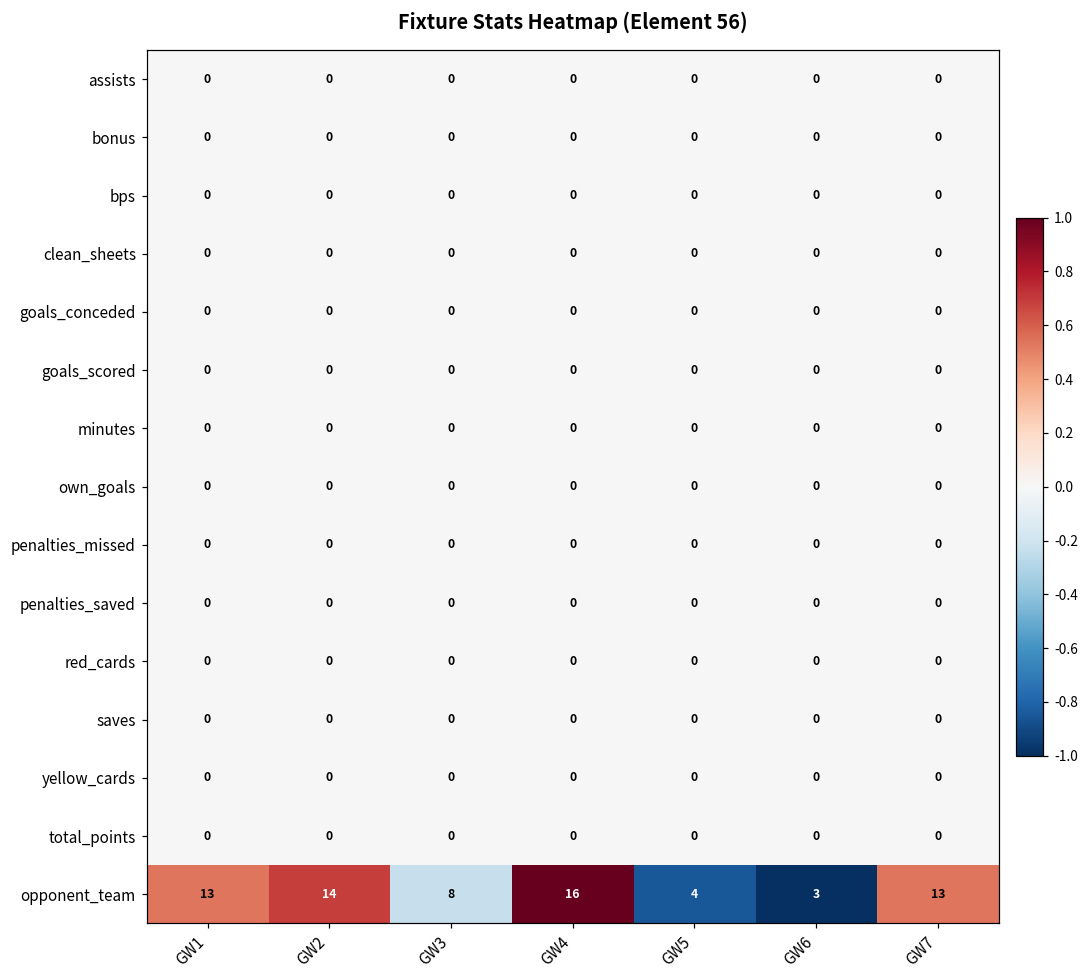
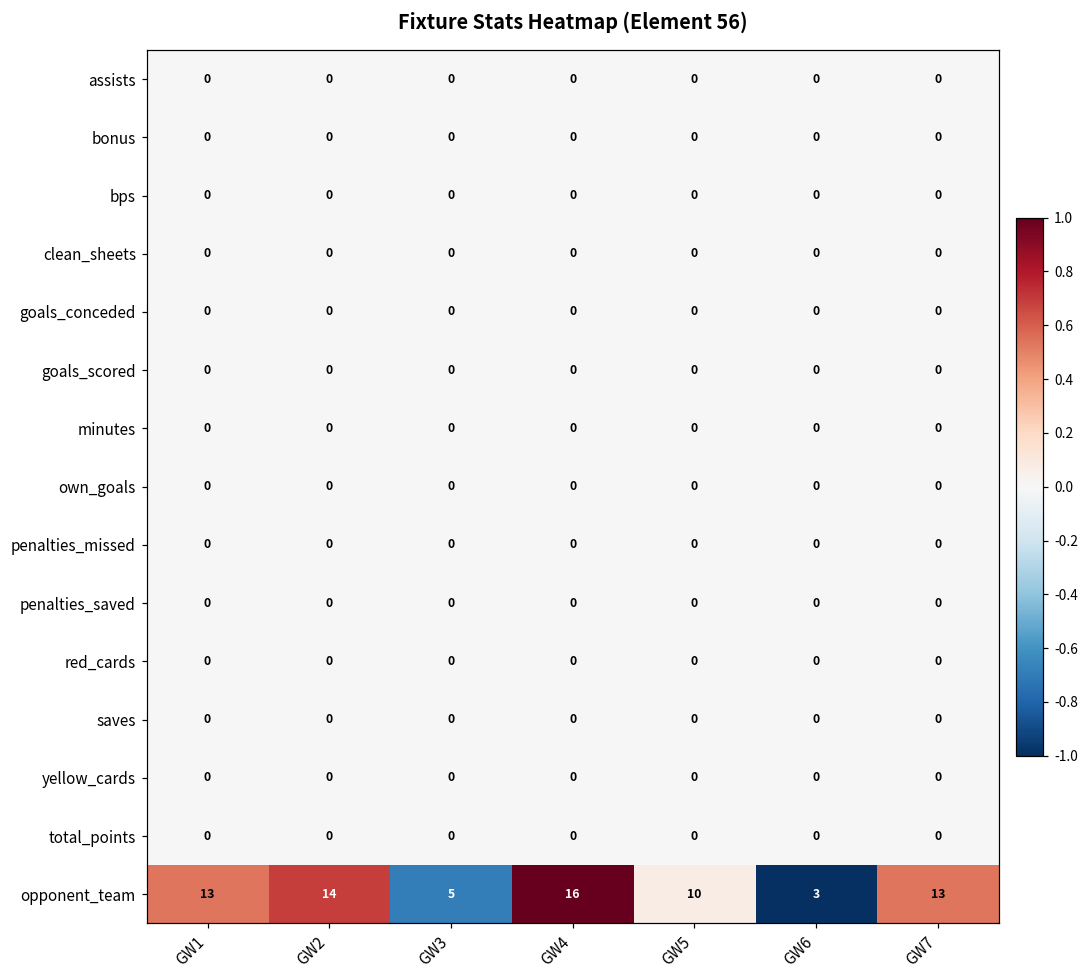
  {
    "assists": {
      "GW1": 0,
      "GW2": 0,
      "GW3": 0,
      "GW4": 0,
      "GW5": 0,
      "GW6": 0,
      "GW7": 0
    },
    "bonus": {
      "GW1": 0,
      "GW2": 0,
      "GW3": 0,
      "GW4": 0,
      "GW5": 0,
      "GW6": 0,
      "GW7": 0
    },
    "bps": {
      "GW1": 0,
      "GW2": 0,
      "GW3": 0,
      "GW4": 0,
      "GW5": 0,
      "GW6": 0,
      "GW7": 0
    },
    "clean_sheets": {
      "GW1": 0,
      "GW2": 0,
      "GW3": 0,
      "GW4": 0,
      "GW5": 0,
      "GW6": 0,
      "GW7": 0
    },
    "goals_conceded": {
      "GW1": 0,
      "GW2": 0,
      "GW3": 0,
      "GW4": 0,
      "GW5": 0,
      "GW6": 0,
      "GW7": 0
    },
    "goals_scored": {
      "GW1": 0,
      "GW2": 0,
      "GW3": 0,
      "GW4": 0,
      "GW5": 0,
      "GW6": 0,
      "GW7": 0
    },
    "minutes": {
      "GW1": 0,
      "GW2": 0,
      "GW3": 0,
      "GW4": 0,
      "GW5": 0,
      "GW6": 0,
      "GW7": 0
    },
    "own_goals": {
      "GW1": 0,
      "GW2": 0,
      "GW3": 0,
      "GW4": 0,
      "GW5": 0,
      "GW6": 0,
      "GW7": 0
    },
    "penalties_missed": {
      "GW1": 0,
      "GW2": 0,
      "GW3": 0,
      "GW4": 0,
      "GW5": 0,
      "GW6": 0,
      "GW7": 0
    },
    "penalties_saved": {
      "GW1": 0,
      "GW2": 0,
      "GW3": 0,
      "GW4": 0,
      "GW5": 0,
      "GW6": 0,
      "GW7": 0
    },
    "red_cards": {
      "GW1": 0,
      "GW2": 0,
      "GW3": 0,
      "GW4": 0,
      "GW5": 0,
      "GW6": 0,
      "GW7": 0
    },
    "saves": {
      "GW1": 0,
      "GW2": 0,
      "GW3": 0,
      "GW4": 0,
      "GW5": 0,
      "GW6": 0,
      "GW7": 0
    },
    "yellow_cards": {
      "GW1": 0,
      "GW2": 0,
      "GW3": 0,
      "GW4": 0,
      "GW5": 0,
      "GW6": 0,
      "GW7": 0
    },
    "total_points": {
      "GW1": 0,
      "GW2": 0,
      "GW3": 0,
      "GW4": 0,
      "GW5": 0,
      "GW6": 0,
      "GW7": 0
    },
    "opponent_team": {
      "GW1": 13,
      "GW2": 14,
-     "GW3": 8,
+     "GW3": 5,
      "GW4": 16,
-     "GW5": 4,
+     "GW5": 10,
      "GW6": 3,
      "GW7": 13
    }
  }
